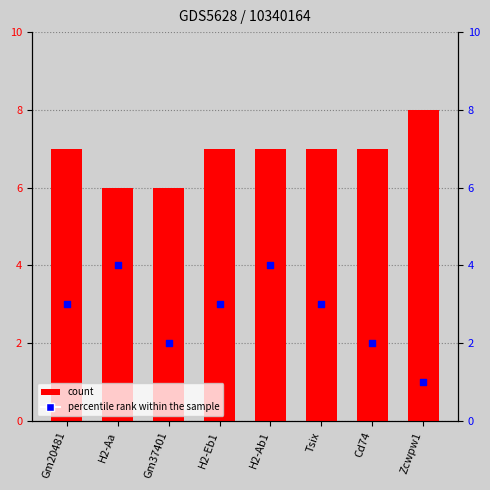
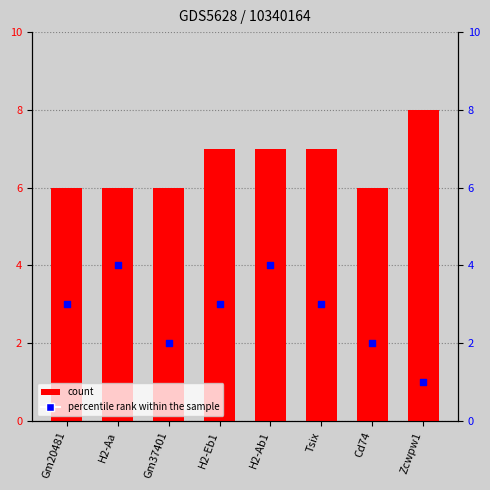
  {
    "count": {
-     "Gm20481": 7,
+     "Gm20481": 6,
      "H2-Aa": 6,
      "Gm37401": 6,
      "H2-Eb1": 7,
      "H2-Ab1": 7,
      "Tsix": 7,
-     "Cd74": 7,
+     "Cd74": 6,
      "Zcwpw1": 8
    }
  }
